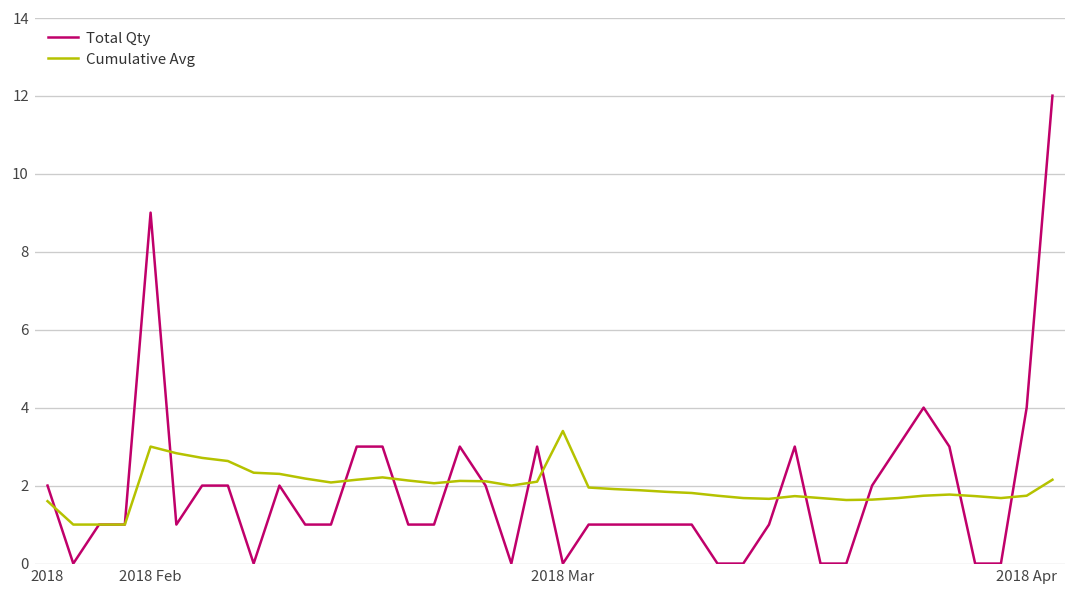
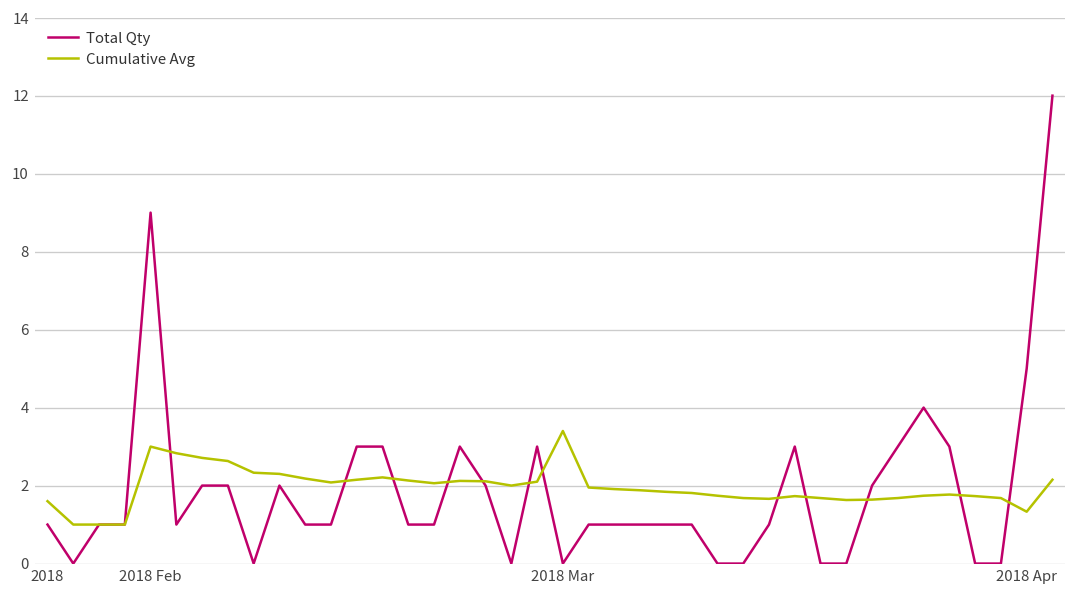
  {
    "Total Qty": {
-     "2018": 2,
+     "2018": 1,
      "2018 Feb": 9,
      "2018 Mar": 0,
-     "2018 Apr": 4
+     "2018 Apr": 5
    },
    "Cumulative Avg": {
      "2018": 1.6,
      "2018 Feb": 3.0,
      "2018 Mar": 3.4,
-     "2018 Apr": 1.7
+     "2018 Apr": 1.3
    }
  }
